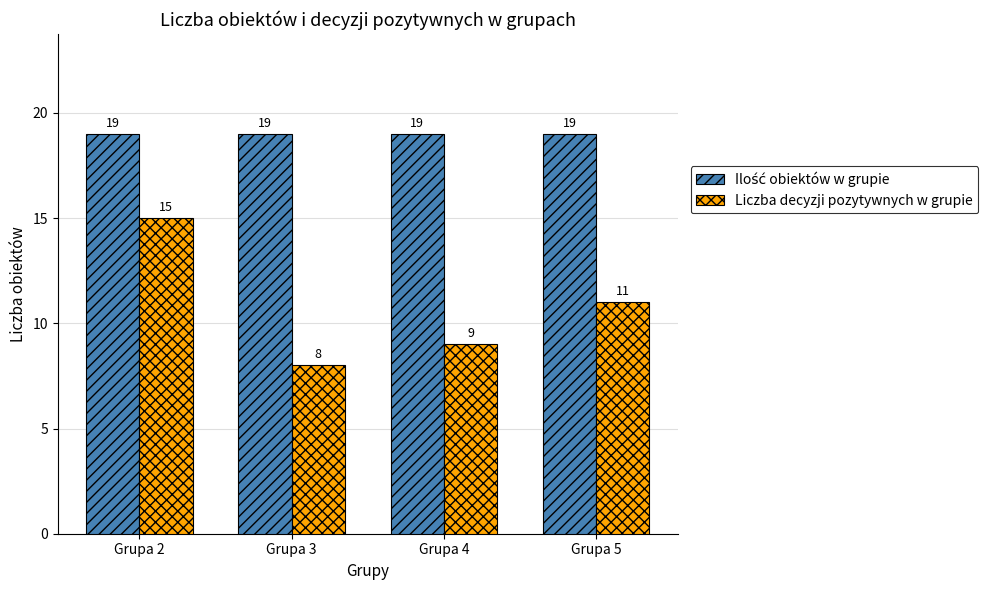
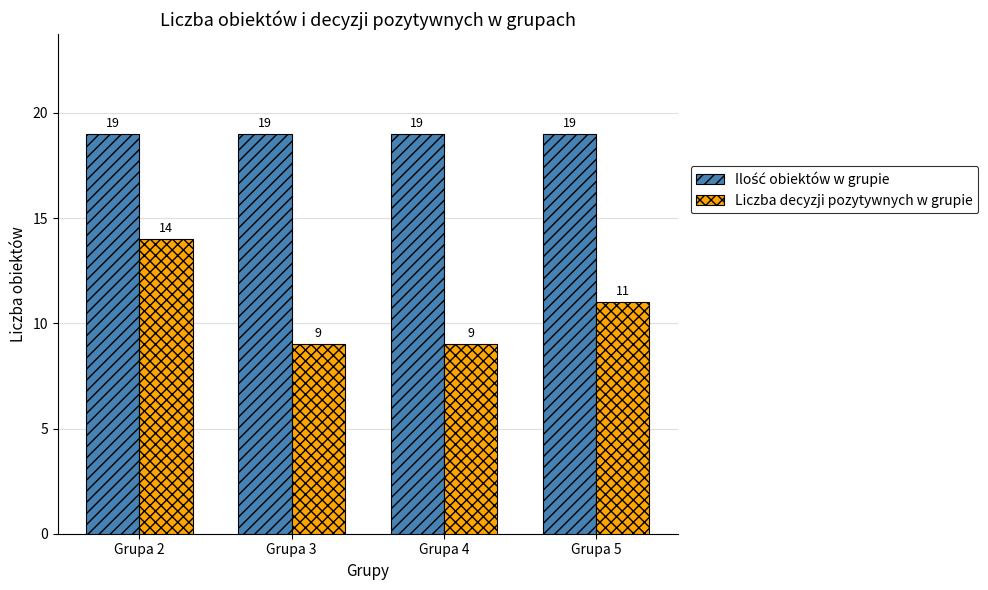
  {
    "Ilość obiektów w grupie": {
      "Grupa 2": 19,
      "Grupa 3": 19,
      "Grupa 4": 19,
      "Grupa 5": 19
    },
    "Liczba decyzji pozytywnych w grupie": {
-     "Grupa 2": 15,
-     "Grupa 3": 8,
+     "Grupa 2": 14,
+     "Grupa 3": 9,
      "Grupa 4": 9,
      "Grupa 5": 11
    }
  }
